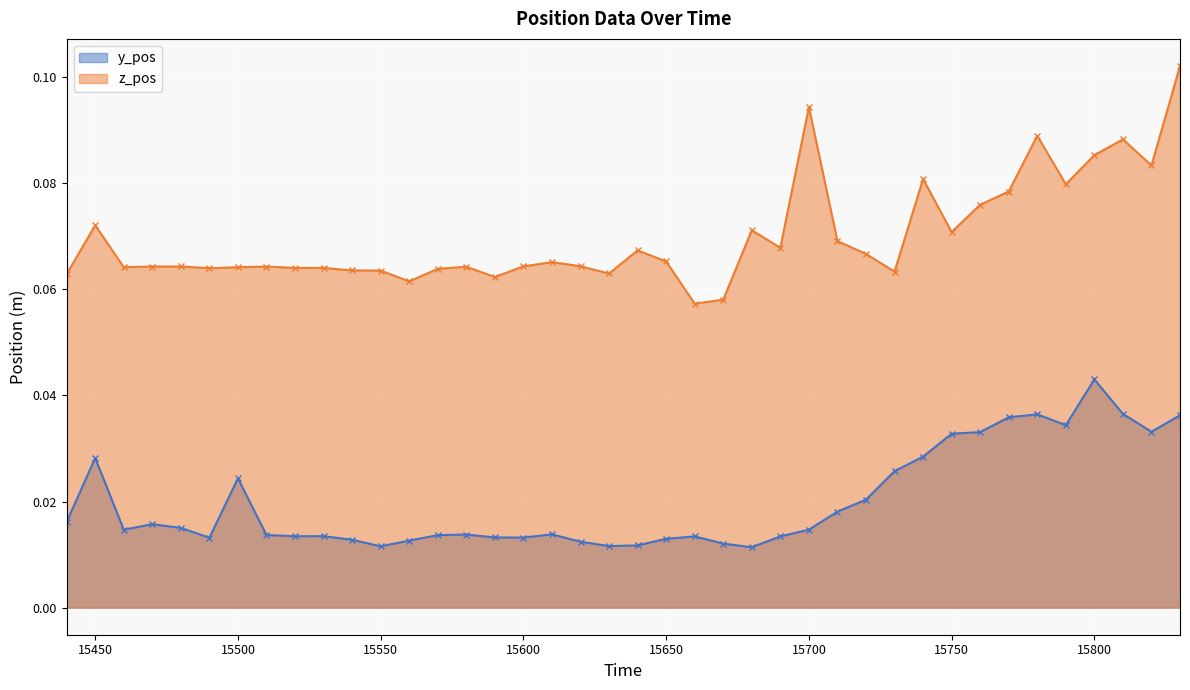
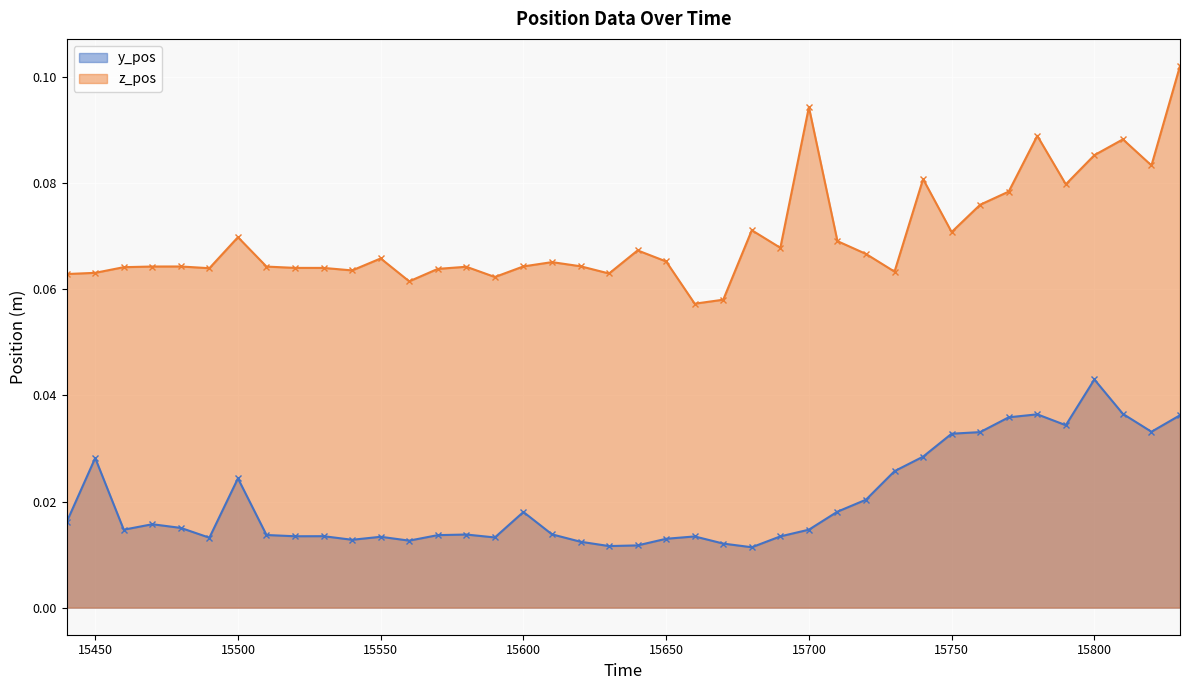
  {
    "y_pos": {
      "15450": 0.028,
      "15500": 0.024,
-     "15550": 0.012,
-     "15600": 0.013,
+     "15550": 0.013,
+     "15600": 0.018,
      "15650": 0.013,
      "15700": 0.015,
      "15750": 0.033,
      "15800": 0.043
    },
    "z_pos": {
-     "15450": 0.072,
-     "15500": 0.064,
-     "15550": 0.064,
+     "15450": 0.063,
+     "15500": 0.070,
+     "15550": 0.066,
      "15600": 0.064,
      "15650": 0.065,
      "15700": 0.094,
      "15750": 0.071,
      "15800": 0.085
    }
  }
